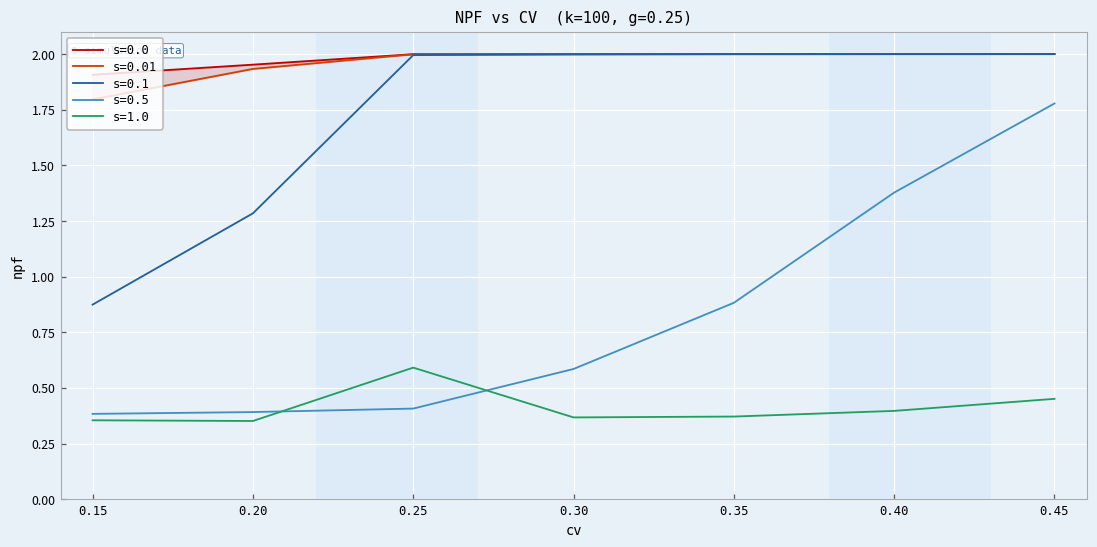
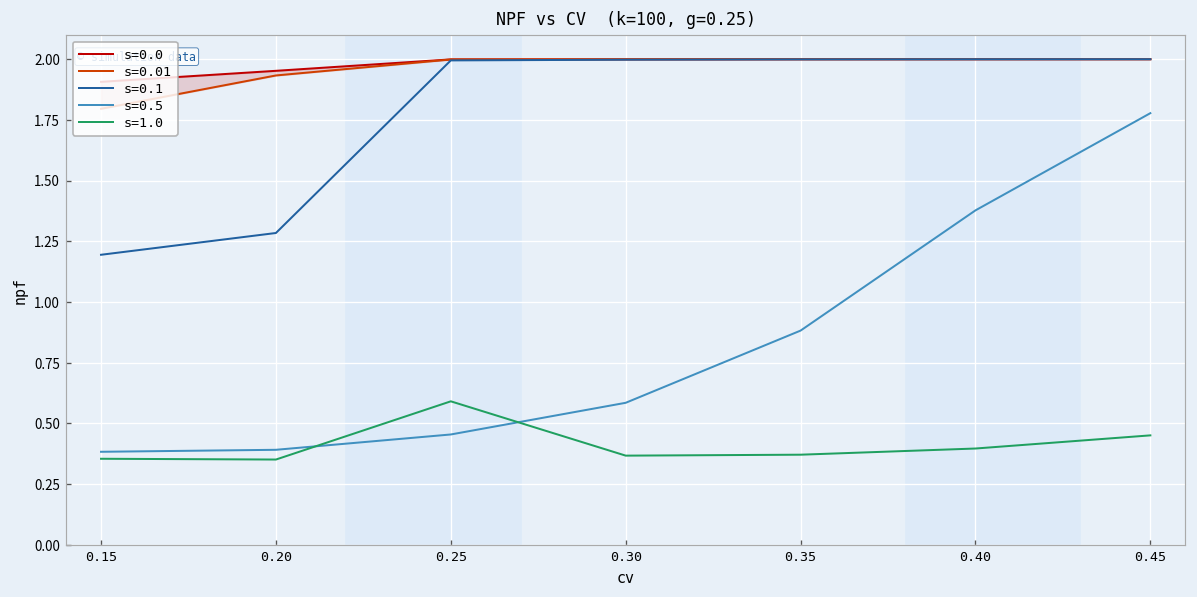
  {
    "s=0.0": {
      "0.20": 1.95
    },
    "s=0.01": {
      "0.20": 1.93
    },
    "s=0.1": {
-     "0.15": 0.87,
+     "0.15": 1.19,
      "0.20": 1.28
    },
    "s=0.5": {
      "0.15": 0.38,
      "0.20": 0.39,
-     "0.25": 0.41,
+     "0.25": 0.45,
      "0.30": 0.59,
      "0.35": 0.88,
      "0.40": 1.38,
      "0.45": 1.78
    },
    "s=1.0": {
      "0.15": 0.35,
      "0.20": 0.35,
      "0.25": 0.59,
      "0.30": 0.37,
      "0.35": 0.37,
      "0.40": 0.40,
      "0.45": 0.45
    }
  }
